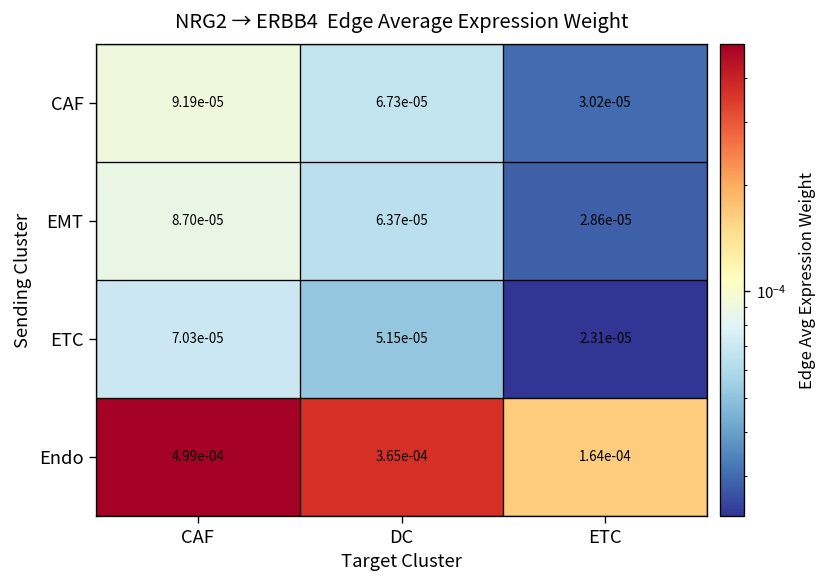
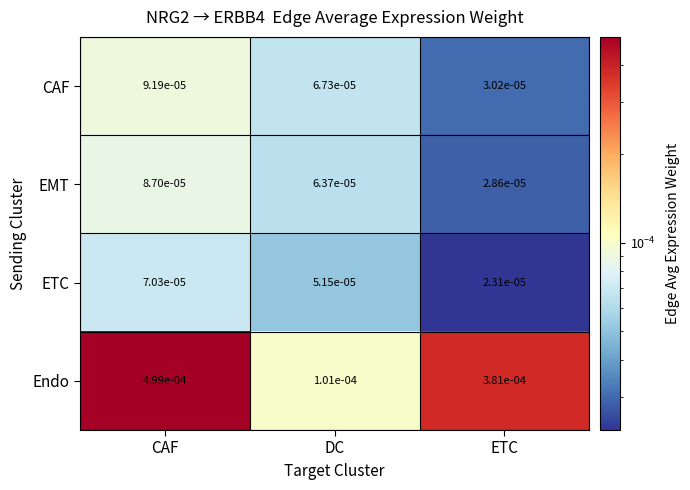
  {
    "CAF": {
      "CAF": "9.19e-05",
      "DC": "6.73e-05",
      "ETC": "3.02e-05"
    },
    "EMT": {
      "CAF": "8.70e-05",
      "DC": "6.37e-05",
      "ETC": "2.86e-05"
    },
    "ETC": {
      "CAF": "7.03e-05",
      "DC": "5.15e-05",
      "ETC": "2.31e-05"
    },
    "Endo": {
      "CAF": "4.99e-04",
-     "DC": "3.65e-04",
-     "ETC": "1.64e-04"
+     "DC": "1.01e-04",
+     "ETC": "3.81e-04"
    }
  }
